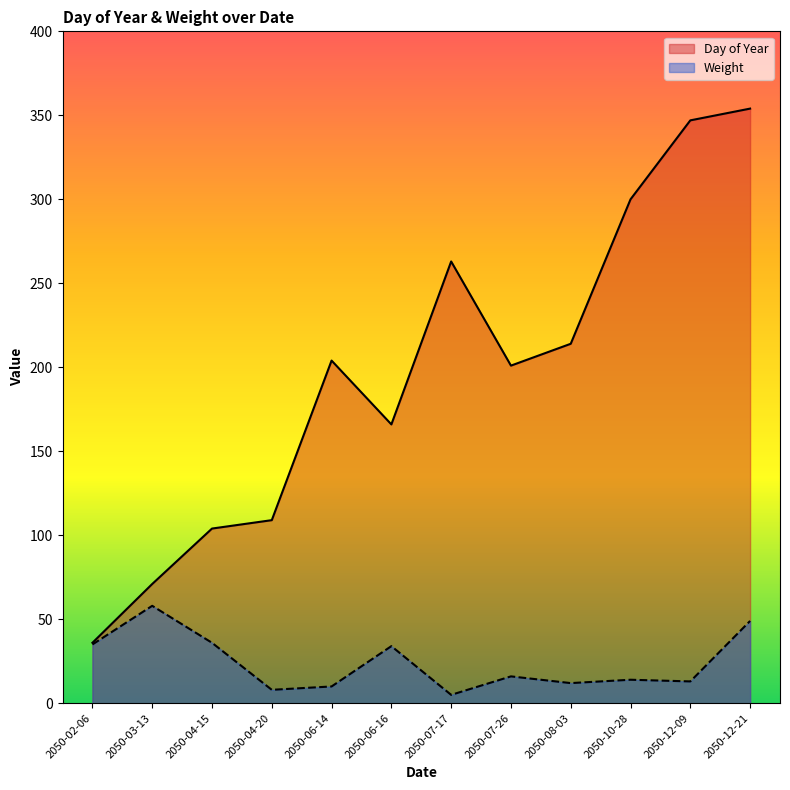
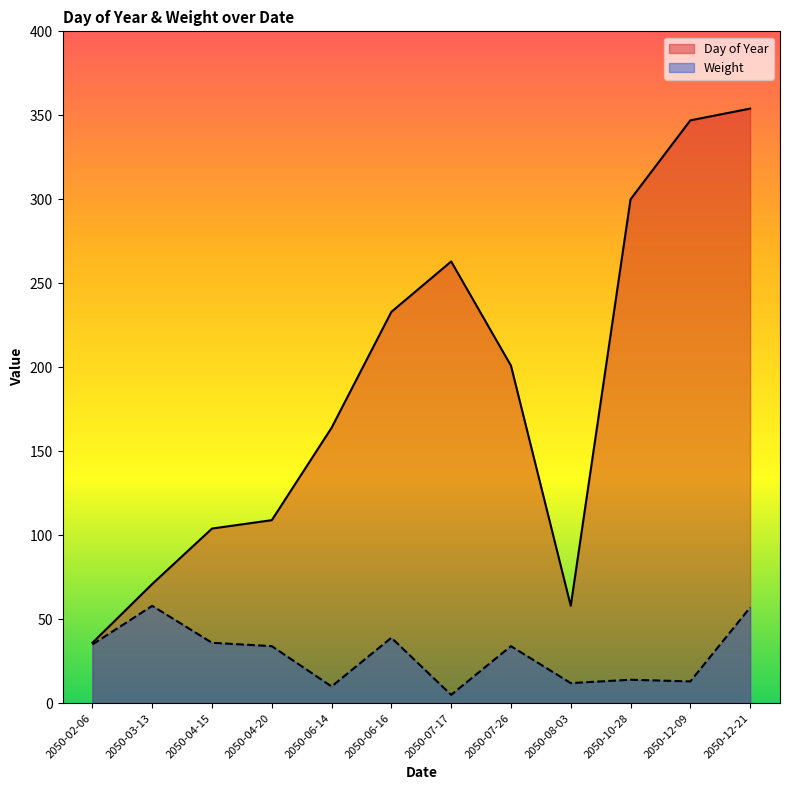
  {
    "Day of Year": {
      "2050-03-13": 71,
      "2050-04-15": 104,
      "2050-04-20": 109,
-     "2050-06-14": 204,
-     "2050-06-16": 166,
+     "2050-06-14": 164,
+     "2050-06-16": 233,
      "2050-07-17": 263,
      "2050-07-26": 201,
-     "2050-08-03": 214,
+     "2050-08-03": 58,
      "2050-10-28": 300,
      "2050-12-09": 347,
      "2050-12-21": 354
    },
    "Weight": {
      "2050-03-13": 58,
      "2050-04-15": 36,
-     "2050-04-20": 8,
+     "2050-04-20": 34,
      "2050-06-14": 10,
-     "2050-06-16": 34,
+     "2050-06-16": 39,
      "2050-07-17": 5,
-     "2050-07-26": 16,
+     "2050-07-26": 34,
      "2050-08-03": 12,
      "2050-10-28": 14,
      "2050-12-09": 13,
-     "2050-12-21": 49
+     "2050-12-21": 57
    }
  }
